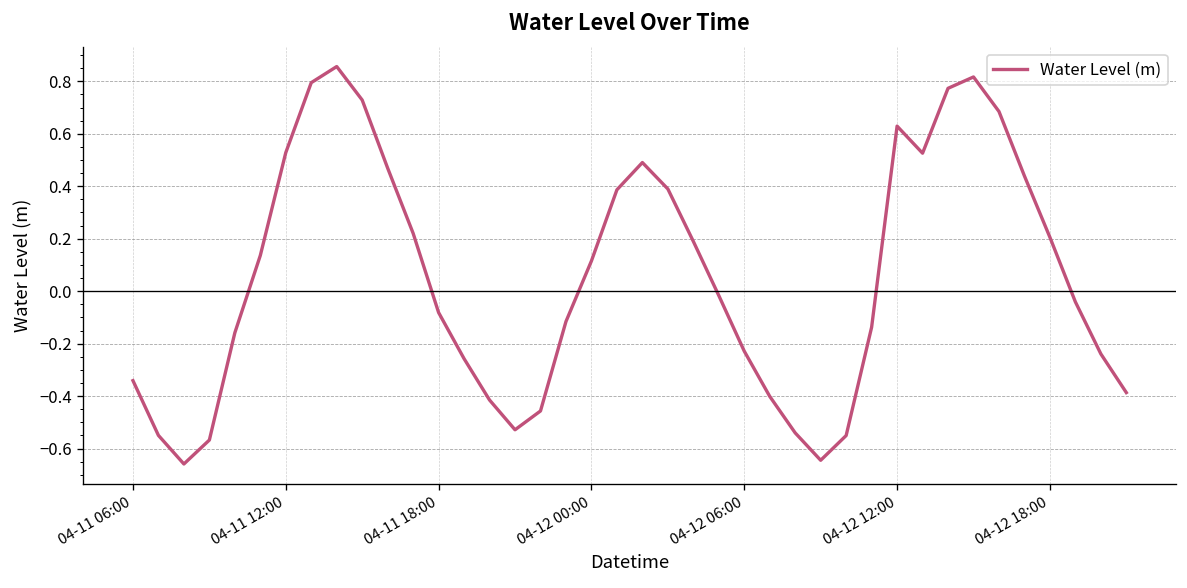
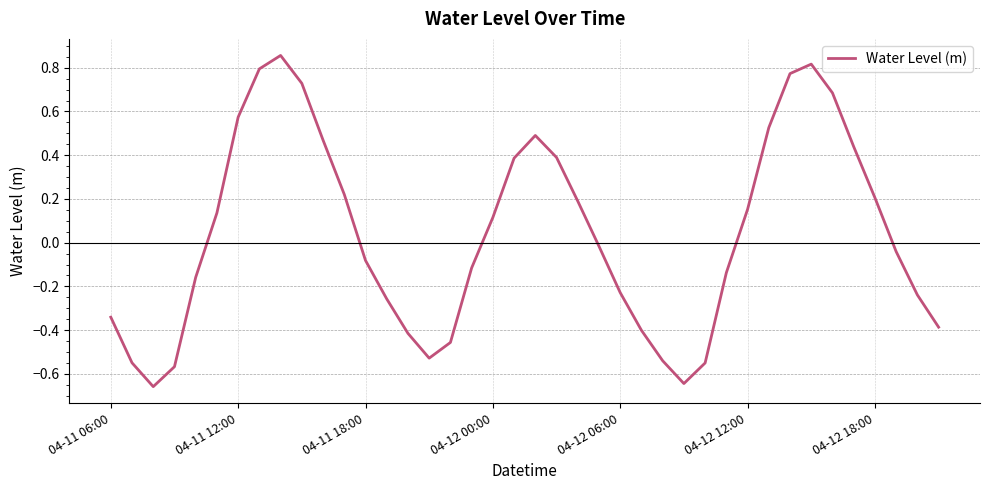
  {
    "04-11 06:00": -0.34,
-   "04-11 12:00": 0.53,
+   "04-11 12:00": 0.57,
    "04-11 18:00": -0.08,
    "04-12 00:00": 0.12,
    "04-12 06:00": -0.23,
-   "04-12 12:00": 0.63,
+   "04-12 12:00": 0.15,
    "04-12 18:00": 0.21
  }
